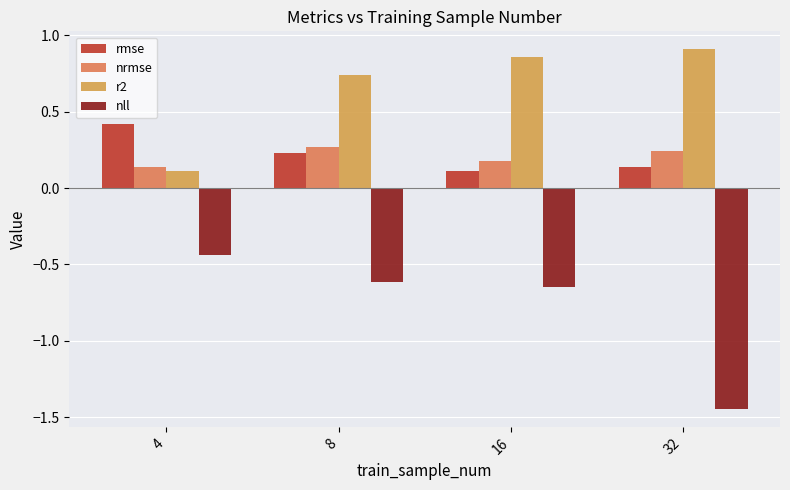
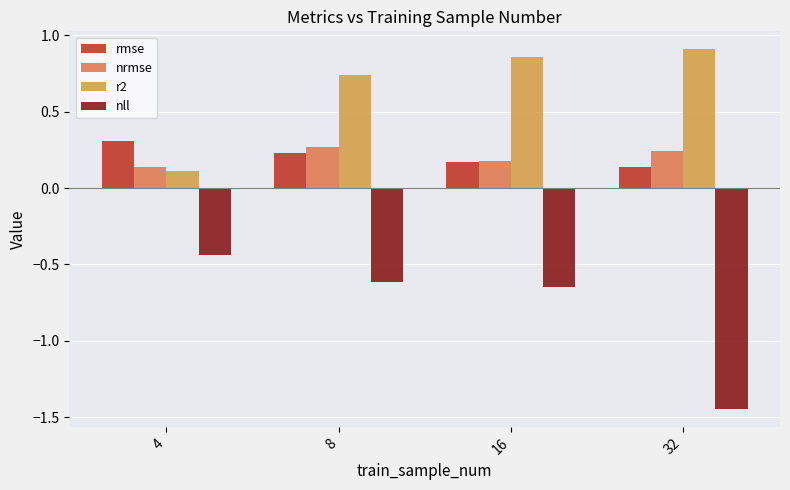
  {
    "rmse": {
-     "4": 0.42,
+     "4": 0.31,
      "8": 0.23,
-     "16": 0.11,
+     "16": 0.17,
      "32": 0.14
    },
    "nll": {
      "4": -0.44,
      "8": -0.62,
      "16": -0.65,
      "32": -1.45
    }
  }
